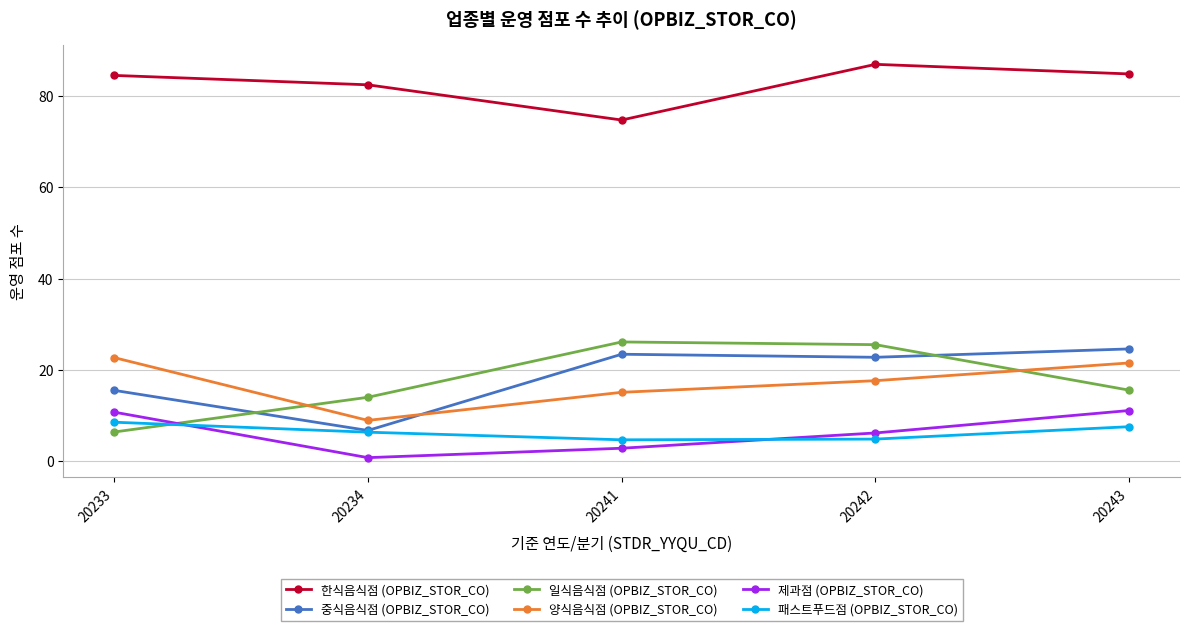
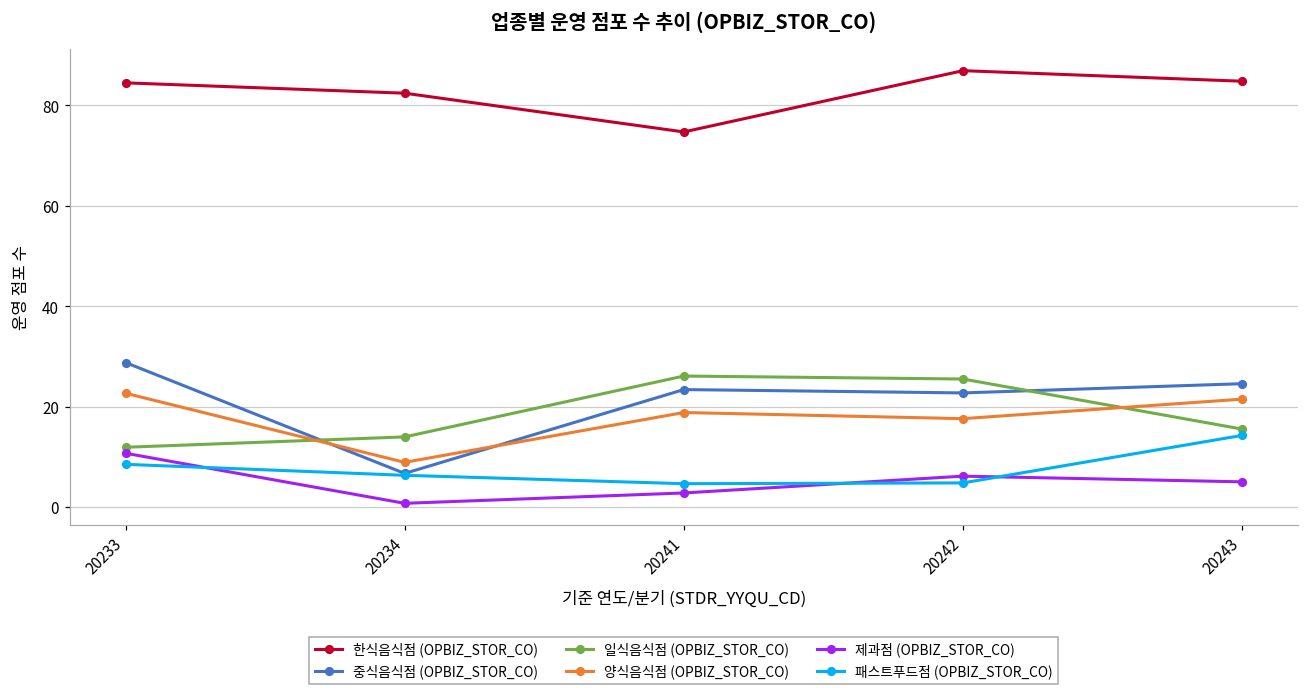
  {
    "한식음식점 (OPBIZ_STOR_CO)": {
      "20233": 84,
      "20234": 82,
      "20241": 75,
      "20242": 87,
      "20243": 85
    },
    "중식음식점 (OPBIZ_STOR_CO)": {
-     "20233": 16,
+     "20233": 29,
      "20241": 23,
      "20242": 23,
      "20243": 25
    },
    "일식음식점 (OPBIZ_STOR_CO)": {
-     "20233": 6,
+     "20233": 12,
      "20234": 14,
      "20241": 26,
      "20242": 26,
      "20243": 16
    },
    "양식음식점 (OPBIZ_STOR_CO)": {
      "20233": 23,
      "20234": 9,
-     "20241": 15,
+     "20241": 19,
      "20242": 18,
      "20243": 22
    },
    "제과점 (OPBIZ_STOR_CO)": {
      "20233": 11,
      "20234": 1,
      "20241": 3,
      "20242": 6,
-     "20243": 11
+     "20243": 5
    },
    "패스트푸드점 (OPBIZ_STOR_CO)": {
      "20233": 9,
      "20241": 5,
      "20242": 5,
-     "20243": 8
+     "20243": 14
    }
  }
